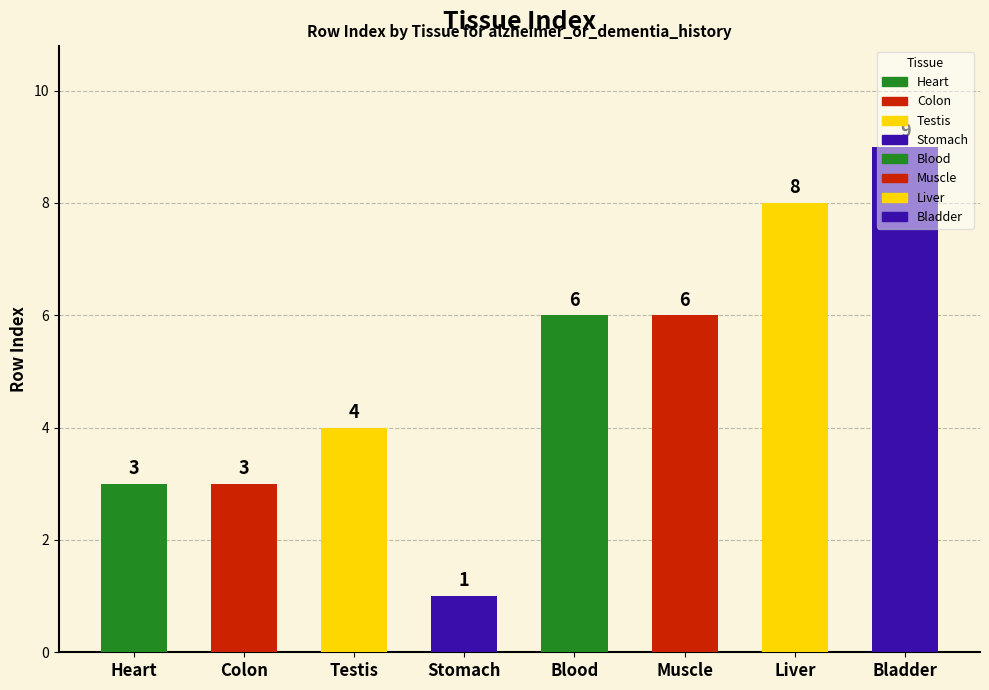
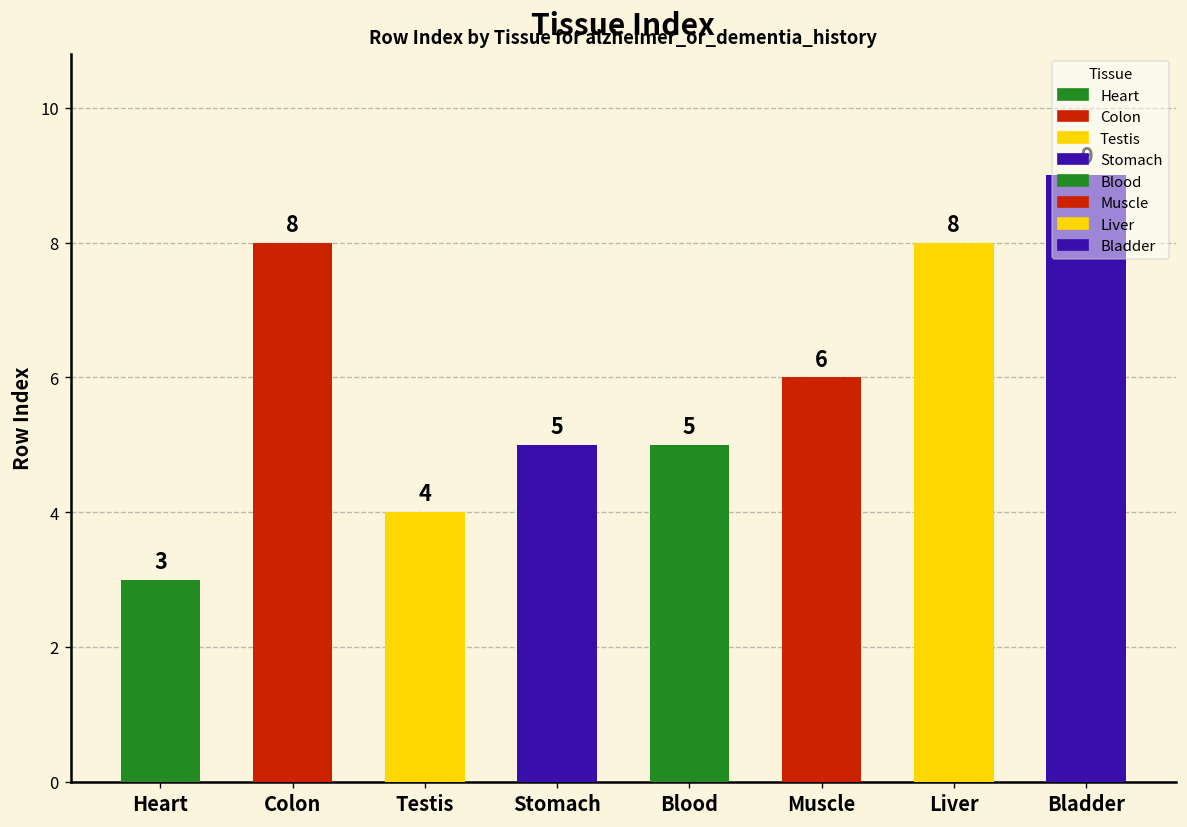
  {
    "Heart": 3,
-   "Colon": 3,
+   "Colon": 8,
    "Testis": 4,
-   "Stomach": 1,
-   "Blood": 6,
+   "Stomach": 5,
+   "Blood": 5,
    "Muscle": 6,
    "Liver": 8
  }
